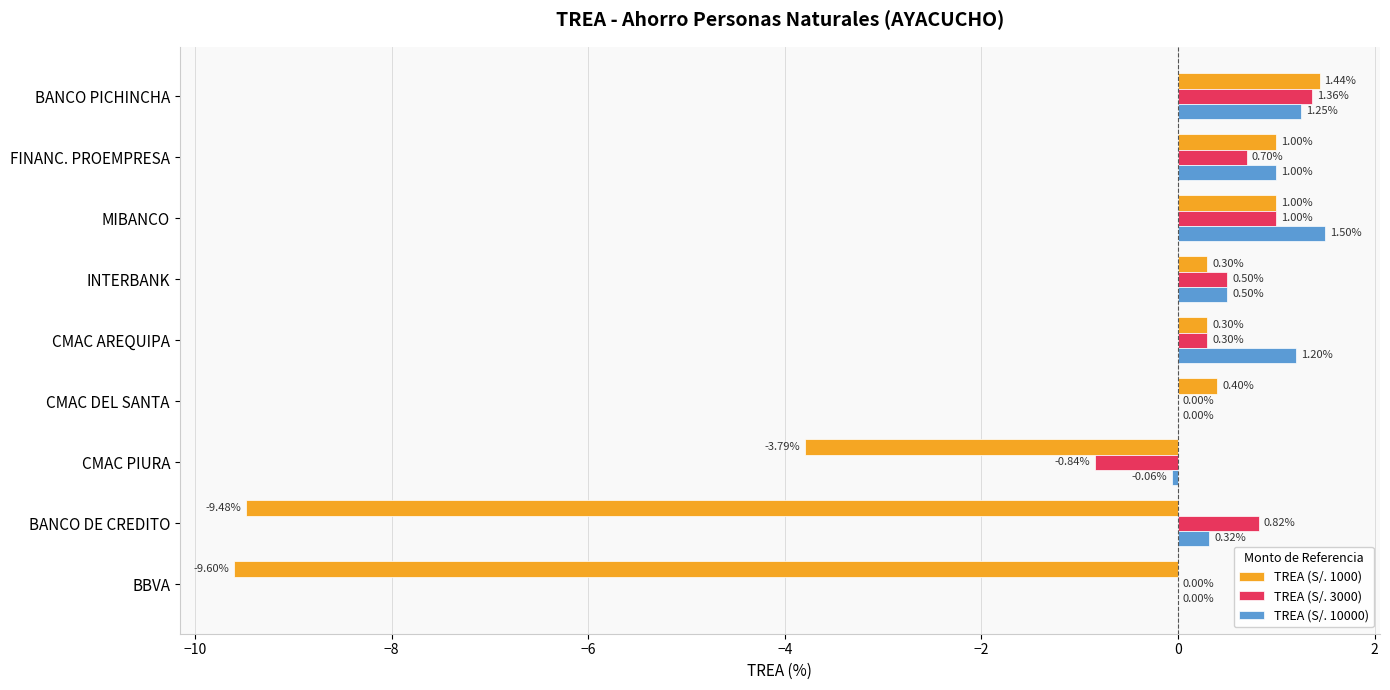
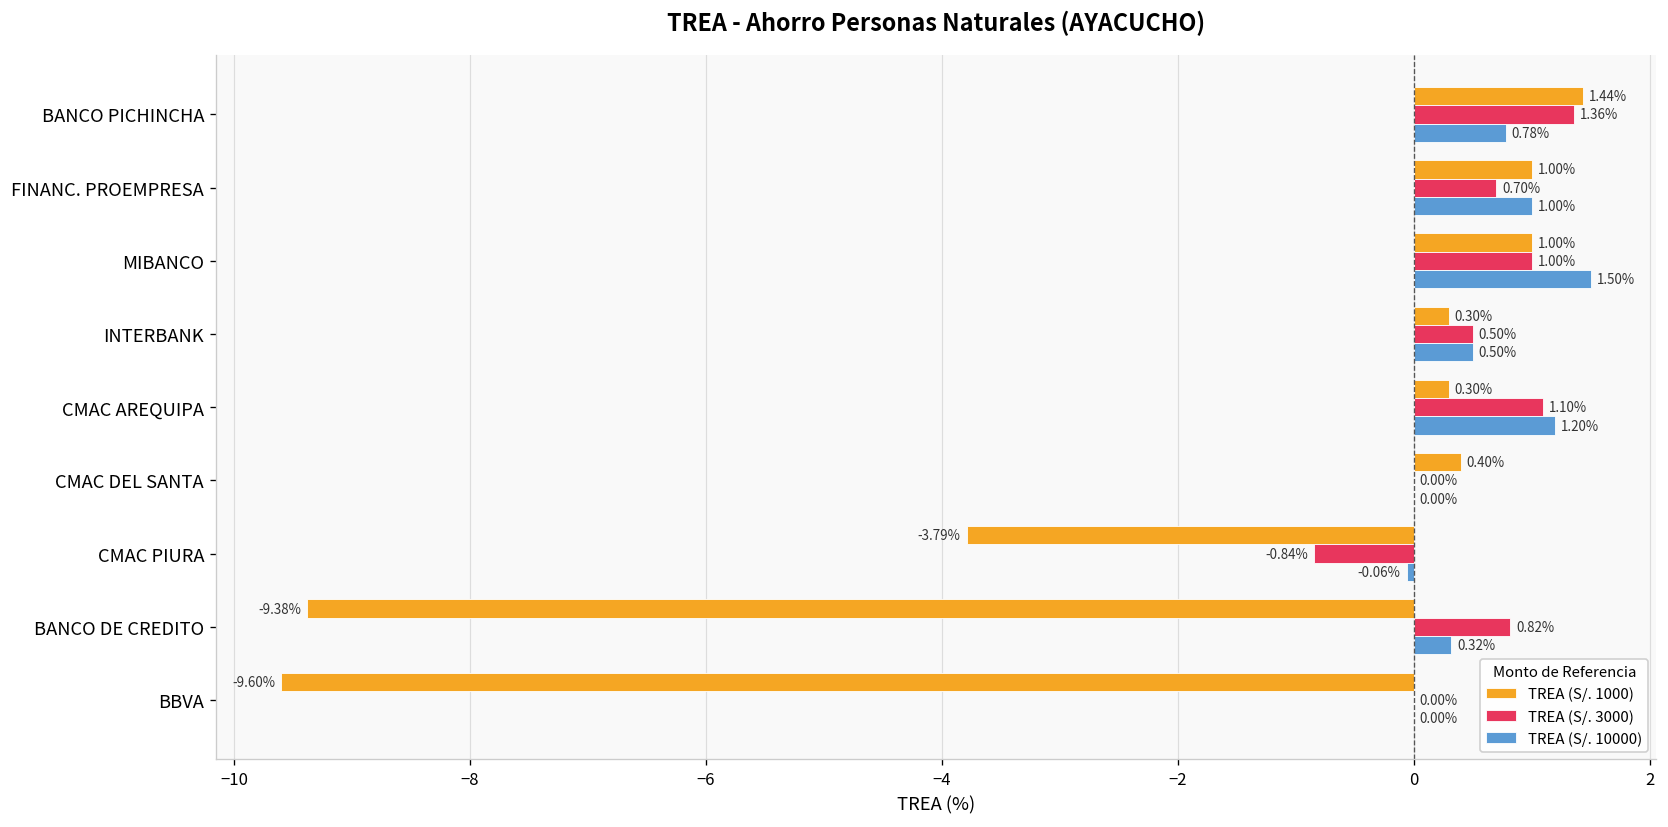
  {
    "TREA (S/. 1000)": {
      "BANCO PICHINCHA": "1.44%",
      "FINANC. PROEMPRESA": "1.00%",
      "MIBANCO": "1.00%",
      "INTERBANK": "0.30%",
      "CMAC AREQUIPA": "0.30%",
      "CMAC DEL SANTA": "0.40%",
      "CMAC PIURA": "-3.79%",
-     "BANCO DE CREDITO": "-9.48%",
+     "BANCO DE CREDITO": "-9.38%",
      "BBVA": "-9.60%"
    },
    "TREA (S/. 3000)": {
      "BANCO PICHINCHA": "1.36%",
      "FINANC. PROEMPRESA": "0.70%",
      "MIBANCO": "1.00%",
      "INTERBANK": "0.50%",
-     "CMAC AREQUIPA": "0.30%",
+     "CMAC AREQUIPA": "1.10%",
      "CMAC DEL SANTA": "0.00%",
      "CMAC PIURA": "-0.84%",
      "BANCO DE CREDITO": "0.82%",
      "BBVA": "0.00%"
    },
    "TREA (S/. 10000)": {
-     "BANCO PICHINCHA": "1.25%",
+     "BANCO PICHINCHA": "0.78%",
      "FINANC. PROEMPRESA": "1.00%",
      "MIBANCO": "1.50%",
      "INTERBANK": "0.50%",
      "CMAC AREQUIPA": "1.20%",
      "CMAC DEL SANTA": "0.00%",
      "CMAC PIURA": "-0.06%",
      "BANCO DE CREDITO": "0.32%",
      "BBVA": "0.00%"
    }
  }
